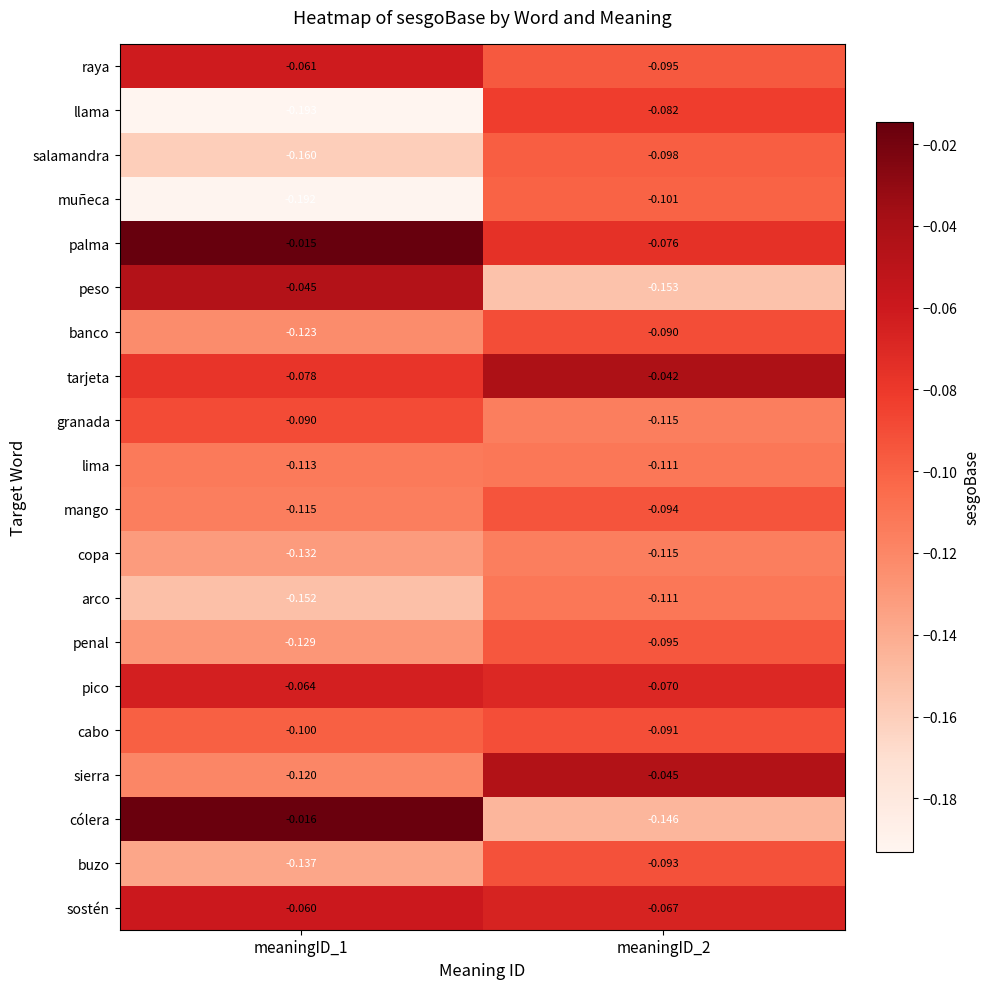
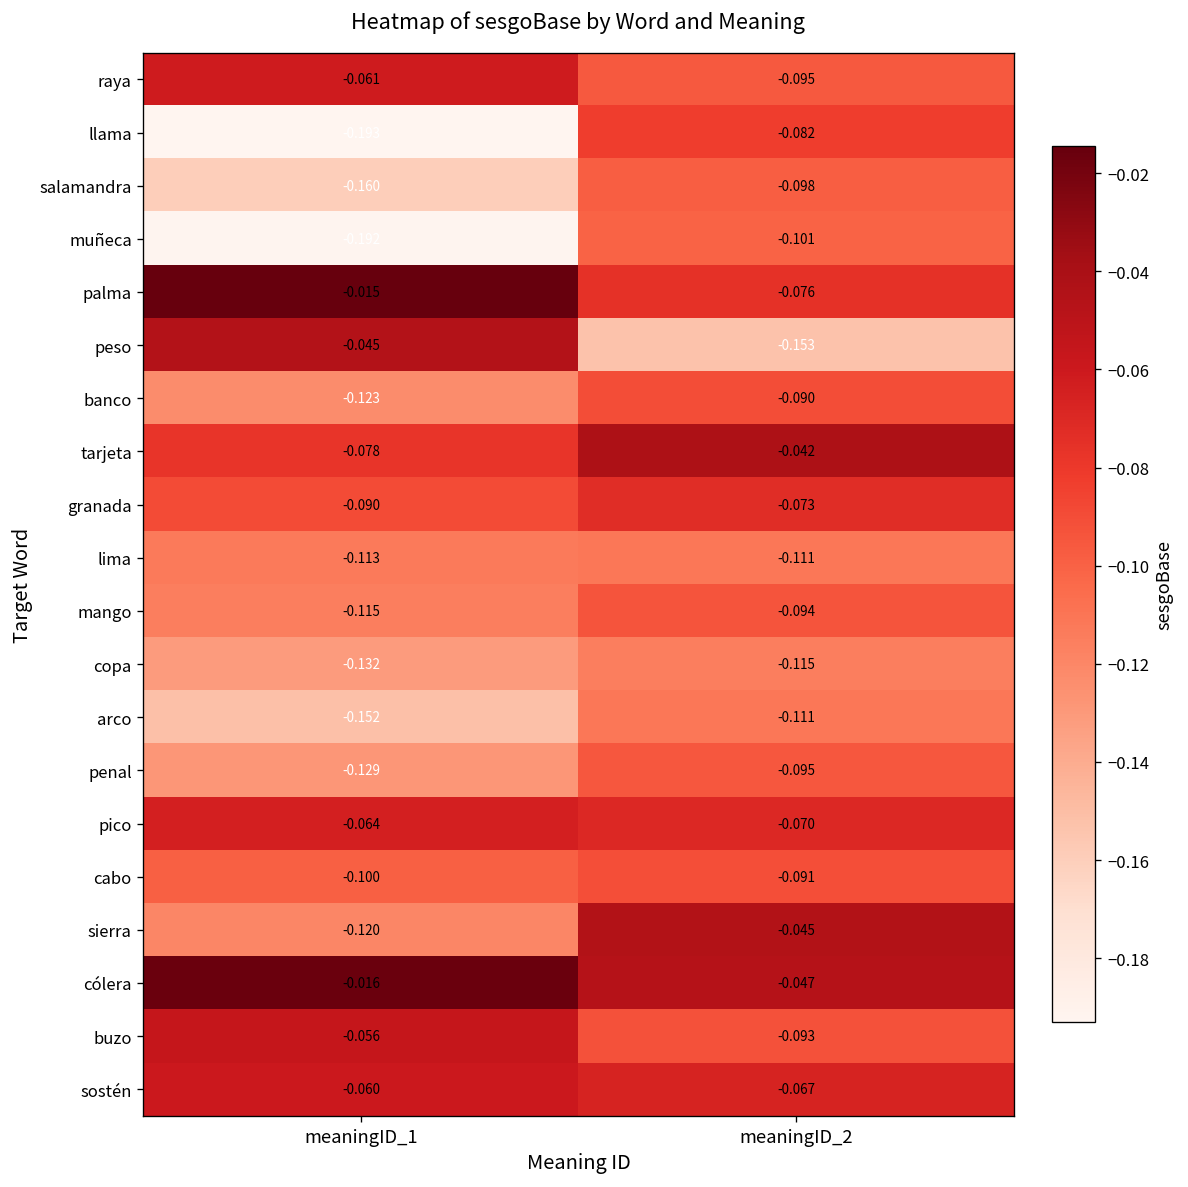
  {
    "raya": {
      "meaningID_1": -0.061,
      "meaningID_2": -0.095
    },
    "llama": {
      "meaningID_2": -0.082
    },
    "salamandra": {
      "meaningID_1": -0.160,
      "meaningID_2": -0.098
    },
    "muñeca": {
      "meaningID_2": -0.101
    },
    "palma": {
      "meaningID_1": -0.015,
      "meaningID_2": -0.076
    },
    "peso": {
      "meaningID_1": -0.045,
      "meaningID_2": -0.153
    },
    "banco": {
      "meaningID_1": -0.123,
      "meaningID_2": -0.090
    },
    "tarjeta": {
      "meaningID_1": -0.078,
      "meaningID_2": -0.042
    },
    "granada": {
      "meaningID_1": -0.090,
-     "meaningID_2": -0.115
+     "meaningID_2": -0.073
    },
    "lima": {
      "meaningID_1": -0.113,
      "meaningID_2": -0.111
    },
    "mango": {
      "meaningID_1": -0.115,
      "meaningID_2": -0.094
    },
    "copa": {
      "meaningID_1": -0.132,
      "meaningID_2": -0.115
    },
    "arco": {
      "meaningID_1": -0.152,
      "meaningID_2": -0.111
    },
    "penal": {
      "meaningID_1": -0.129,
      "meaningID_2": -0.095
    },
    "pico": {
      "meaningID_1": -0.064,
      "meaningID_2": -0.070
    },
    "cabo": {
      "meaningID_1": -0.100,
      "meaningID_2": -0.091
    },
    "sierra": {
      "meaningID_1": -0.120,
      "meaningID_2": -0.045
    },
    "cólera": {
      "meaningID_1": -0.016,
-     "meaningID_2": -0.146
+     "meaningID_2": -0.047
    },
    "buzo": {
-     "meaningID_1": -0.137,
+     "meaningID_1": -0.056,
      "meaningID_2": -0.093
    },
    "sostén": {
      "meaningID_1": -0.060,
      "meaningID_2": -0.067
    }
  }
